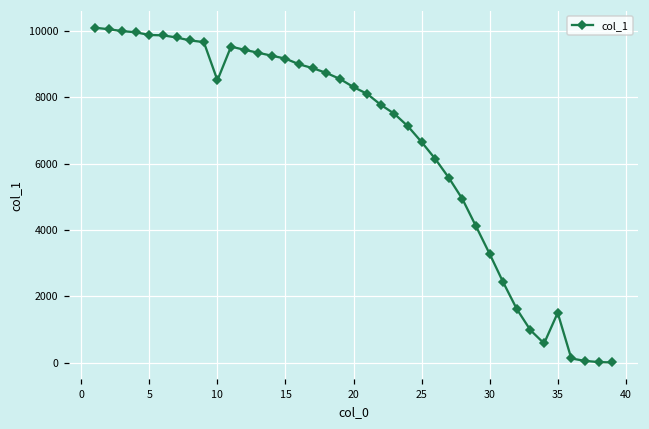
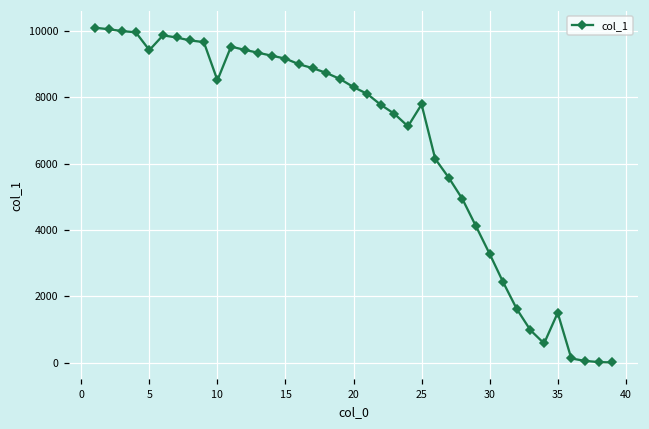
  {
-   "5": 9900,
+   "5": 9400,
    "10": 8500,
    "15": 9200,
    "20": 8300,
-   "25": 6700,
+   "25": 7800,
    "30": 3300,
    "35": 1500
  }
